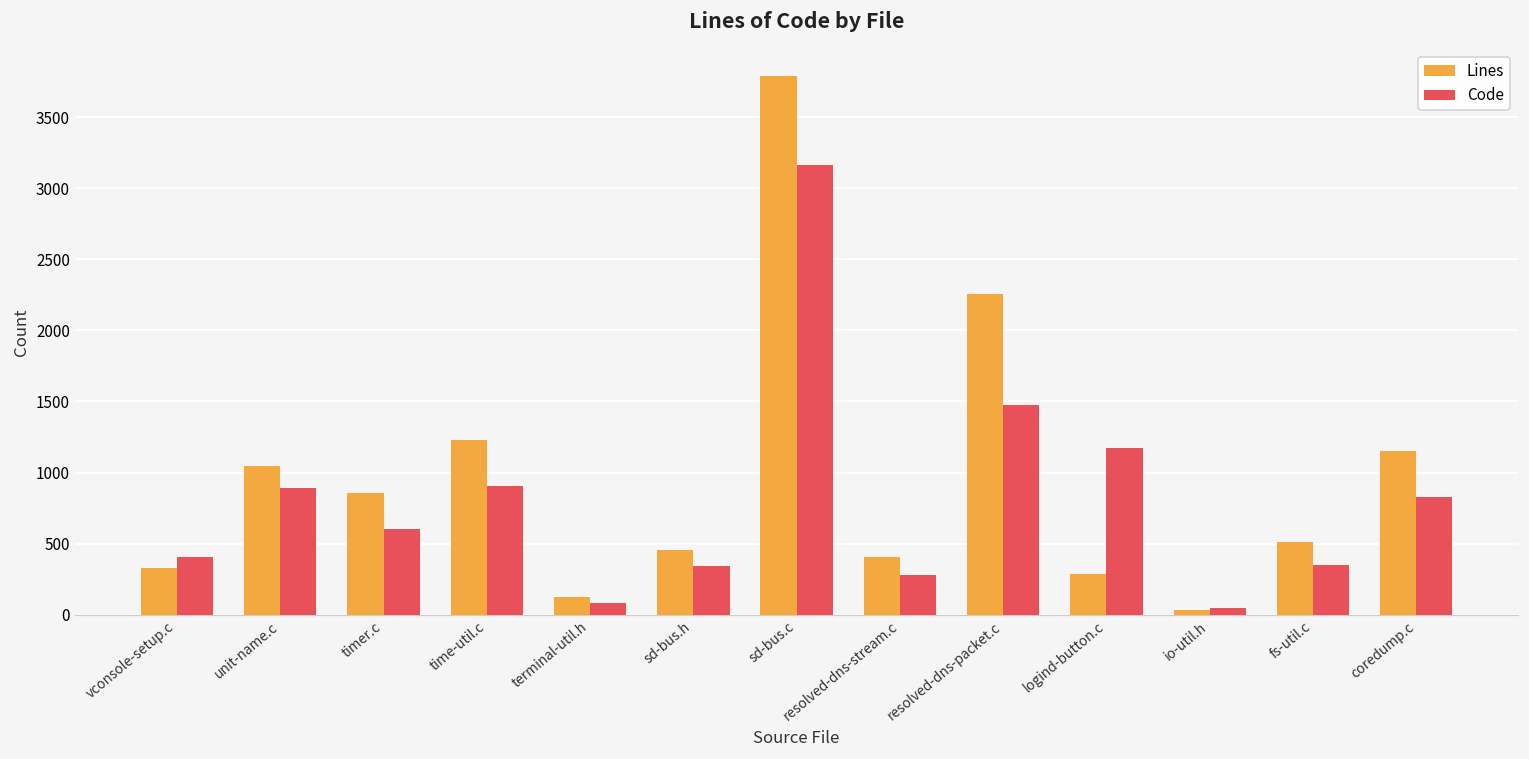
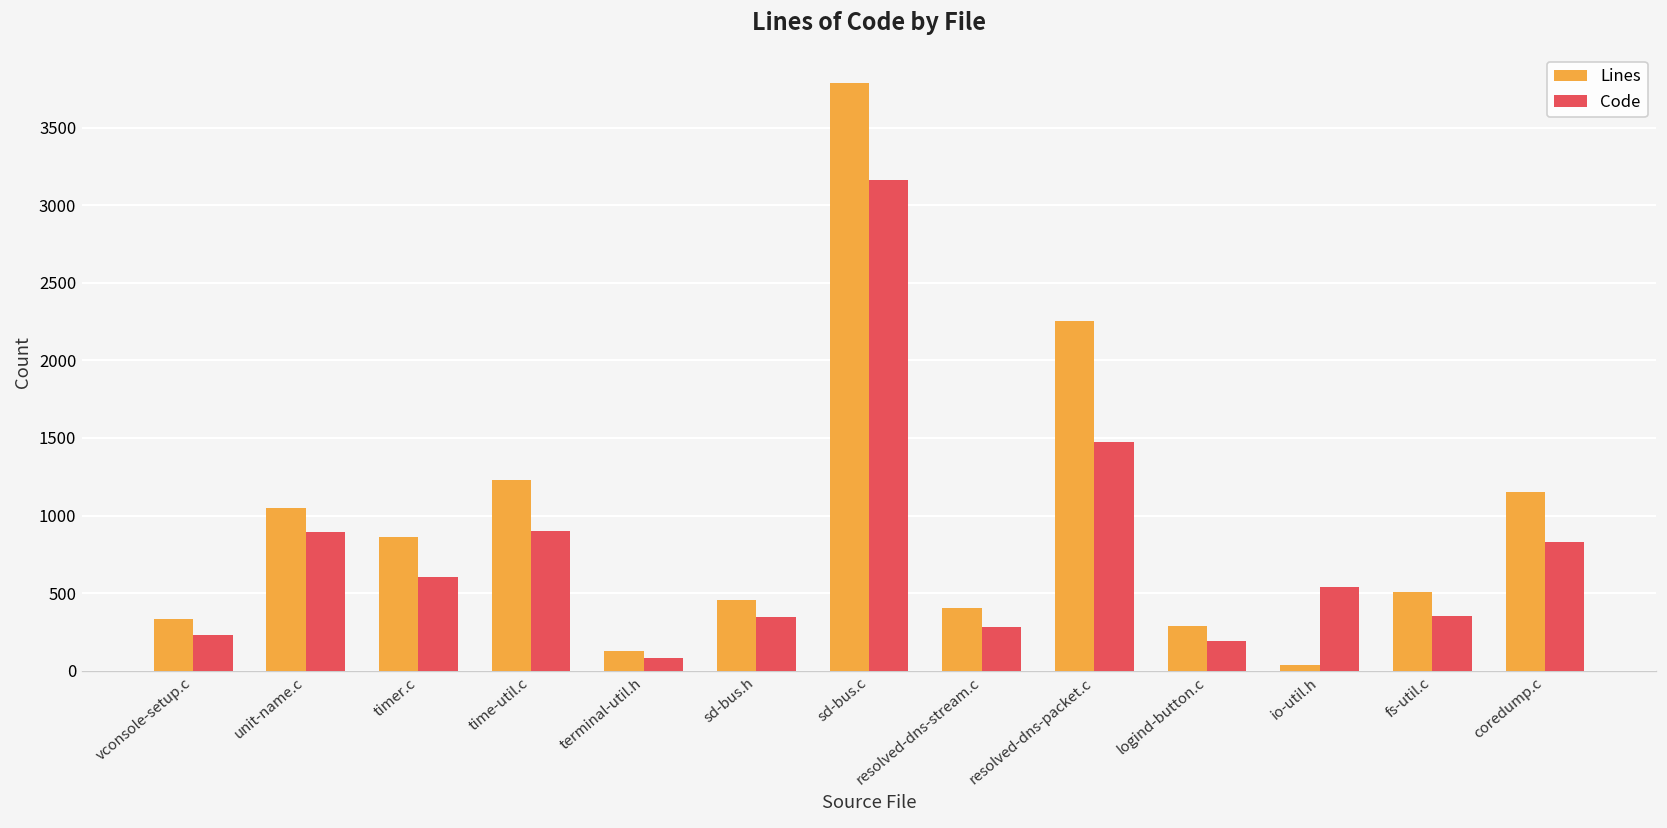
  {
    "Lines": {
      "vconsole-setup.c": 330,
      "unit-name.c": 1050,
      "timer.c": 860,
      "time-util.c": 1230,
      "terminal-util.h": 130,
      "sd-bus.h": 460,
      "sd-bus.c": 3790,
      "resolved-dns-stream.c": 400,
      "resolved-dns-packet.c": 2260,
      "logind-button.c": 290,
      "io-util.h": 30,
      "fs-util.c": 510,
      "coredump.c": 1150
    },
    "Code": {
-     "vconsole-setup.c": 410,
+     "vconsole-setup.c": 230,
      "unit-name.c": 890,
      "timer.c": 600,
      "time-util.c": 900,
      "terminal-util.h": 80,
      "sd-bus.h": 350,
      "sd-bus.c": 3160,
      "resolved-dns-stream.c": 280,
      "resolved-dns-packet.c": 1480,
-     "logind-button.c": 1180,
-     "io-util.h": 50,
+     "logind-button.c": 190,
+     "io-util.h": 540,
      "fs-util.c": 350,
      "coredump.c": 830
    }
  }
